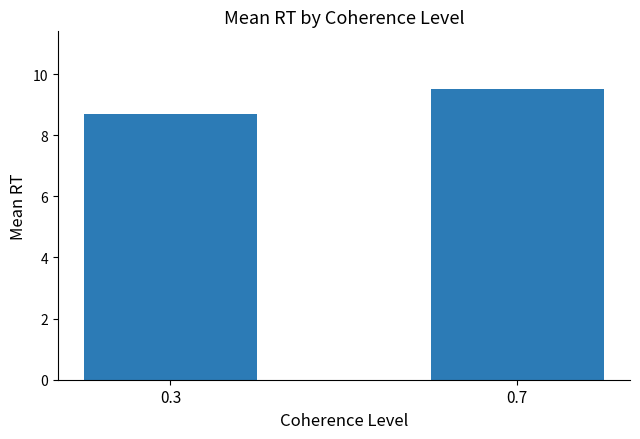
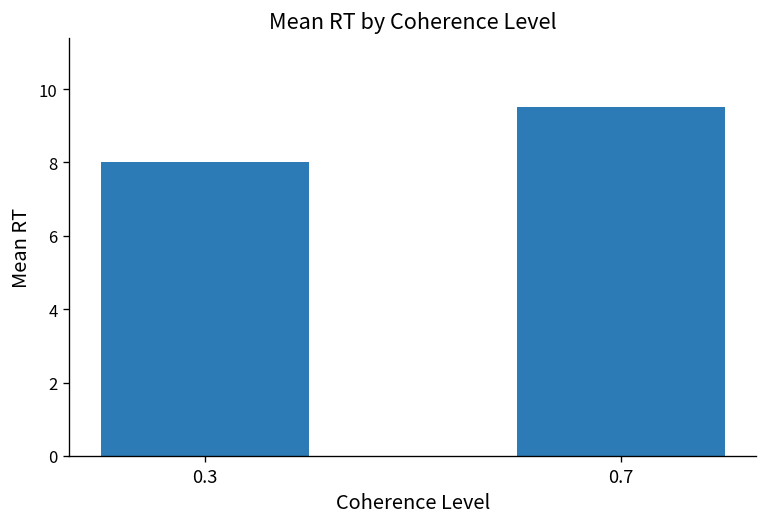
  {
-   "0.3": 8.7,
+   "0.3": 8.0,
    "0.7": 9.5
  }
